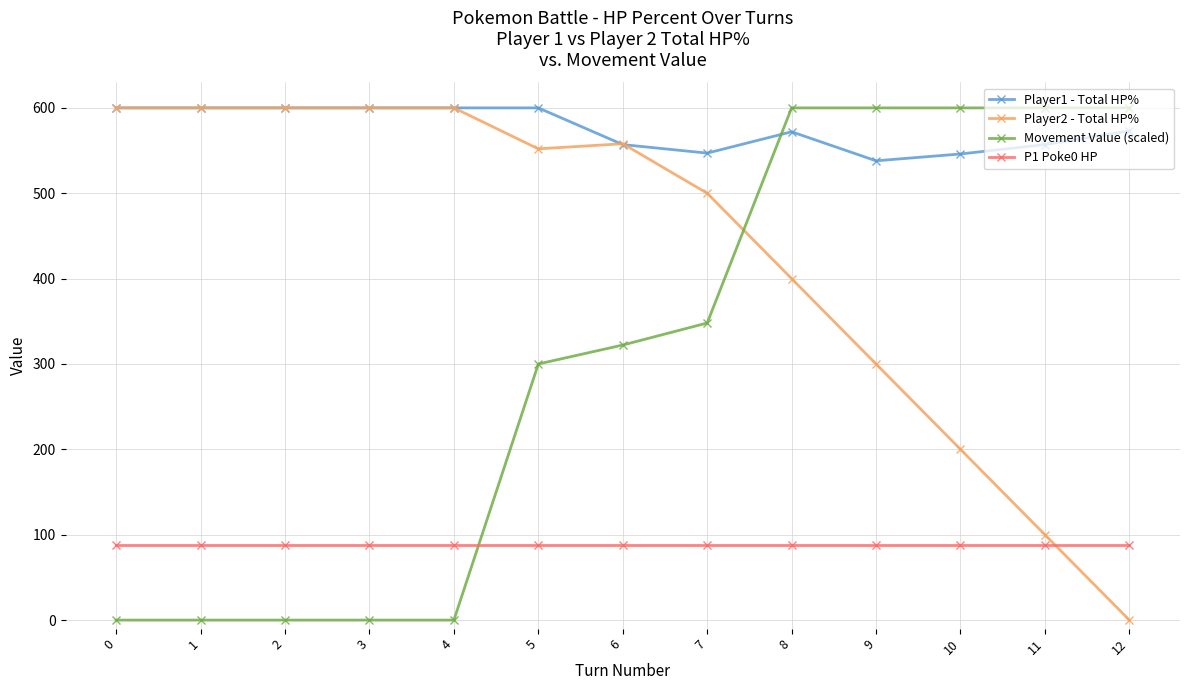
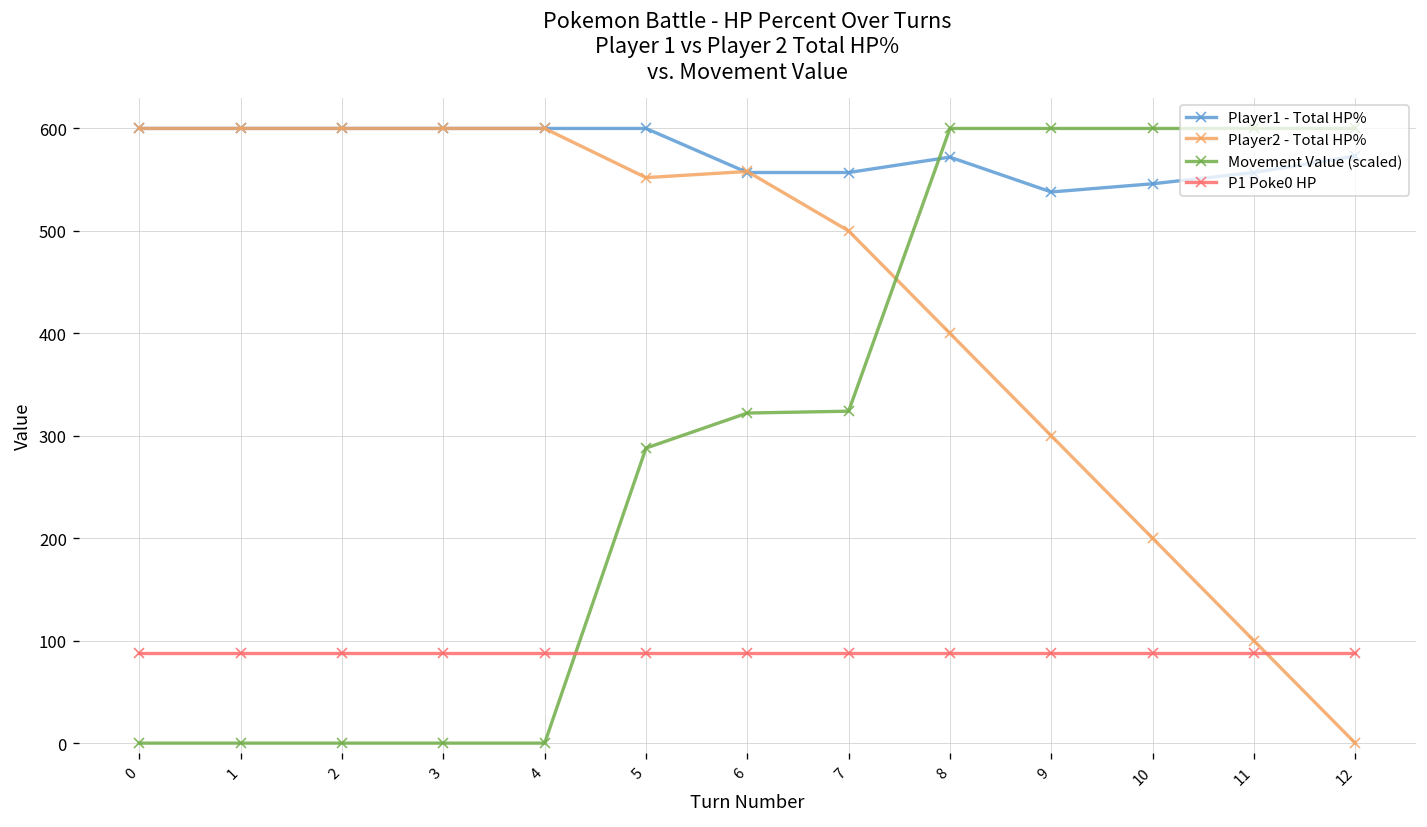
  {
    "Player1 - Total HP%": {
      "5": 600,
-     "7": 550,
+     "7": 560,
      "8": 570,
      "9": 540,
      "10": 550
    },
    "Movement Value (scaled)": {
      "0": 0,
      "1": 0,
      "2": 0,
      "3": 0,
      "4": 0,
-     "5": 300,
+     "5": 290,
      "6": 320,
-     "7": 350,
+     "7": 320,
      "8": 600,
      "9": 600,
      "10": 600
    }
  }
